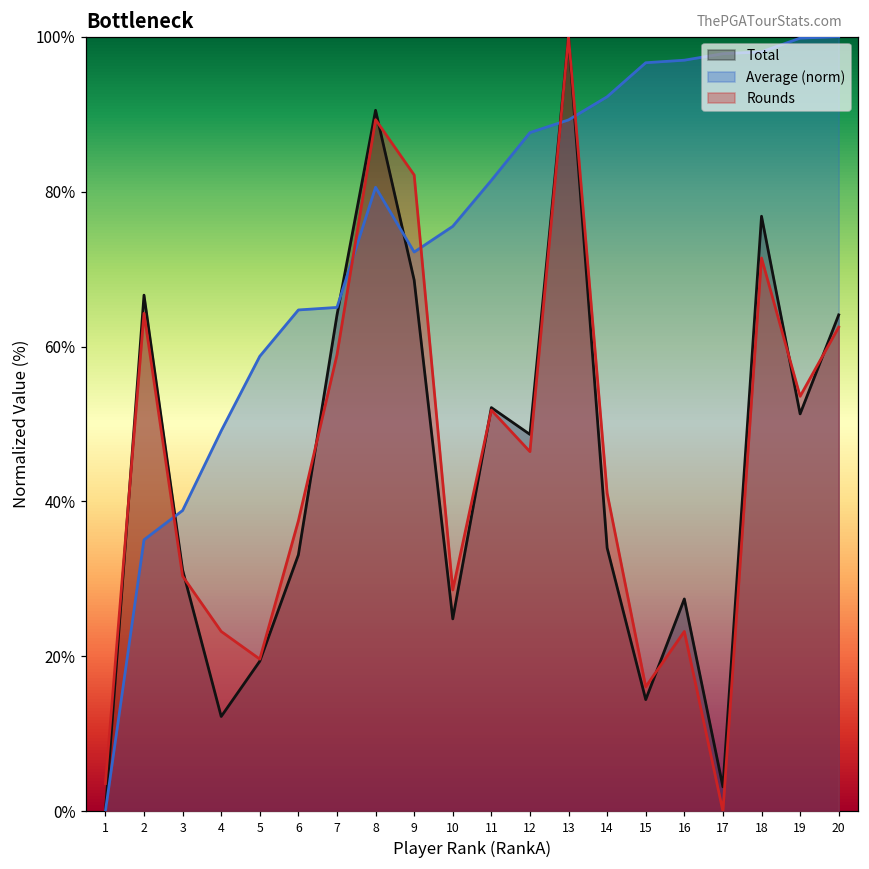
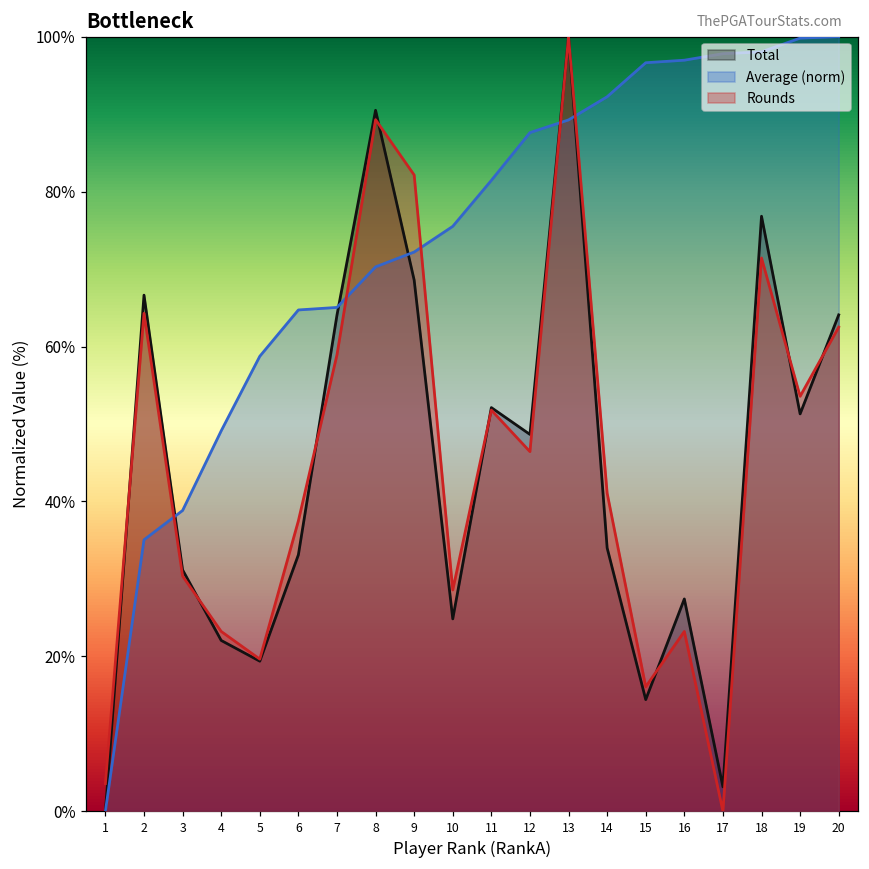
  {
    "Total": {
      "2": "67%",
      "3": "31%",
-     "4": "12%",
+     "4": "22%",
      "6": "33%",
      "7": "64%",
      "8": "90%",
      "9": "69%",
      "10": "25%",
      "12": "49%",
      "14": "34%",
      "15": "14%",
      "16": "27%",
      "17": "3%",
      "18": "77%",
      "19": "51%",
      "20": "64%"
    },
    "Average (norm)": {
      "2": "35%",
      "3": "39%",
      "4": "49%",
      "5": "59%",
      "6": "65%",
      "7": "65%",
-     "8": "81%",
+     "8": "70%",
      "9": "72%",
      "10": "76%",
      "11": "81%",
      "12": "88%",
      "13": "89%",
      "14": "92%",
      "15": "97%",
      "16": "97%",
      "19": "100%",
      "20": "100%"
    },
    "Rounds": {
      "1": "4%",
      "2": "64%",
      "3": "30%",
      "4": "23%",
      "6": "38%",
      "7": "59%",
      "8": "89%",
      "9": "82%",
      "10": "29%",
      "12": "46%",
      "14": "41%",
      "15": "16%",
      "16": "23%",
      "17": "0%",
      "18": "71%",
      "19": "54%",
      "20": "63%"
    }
  }
